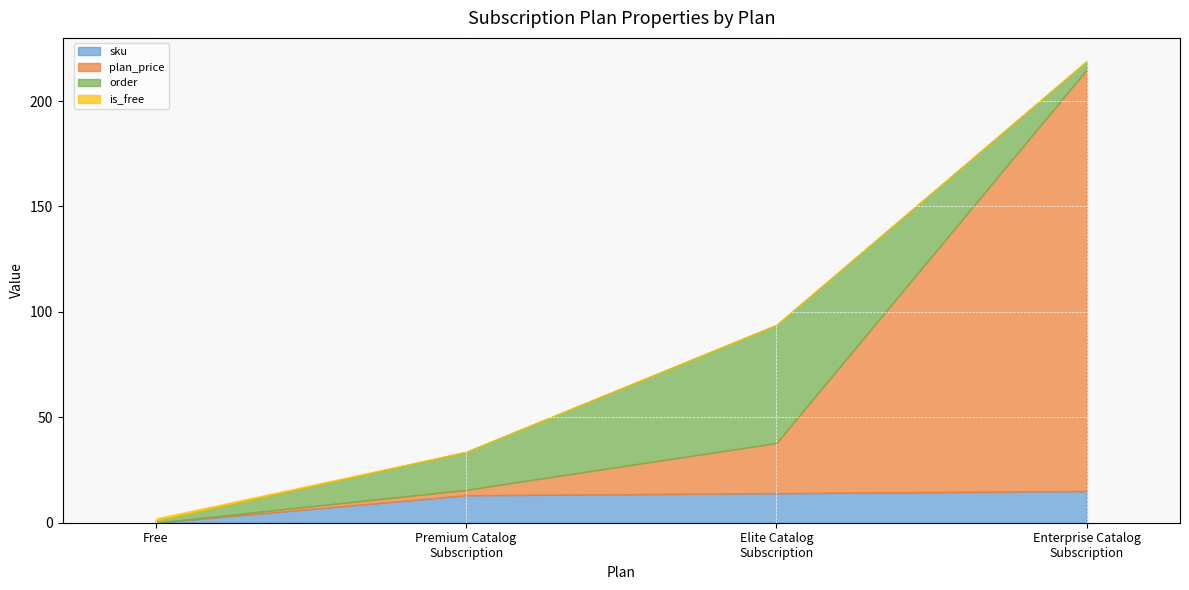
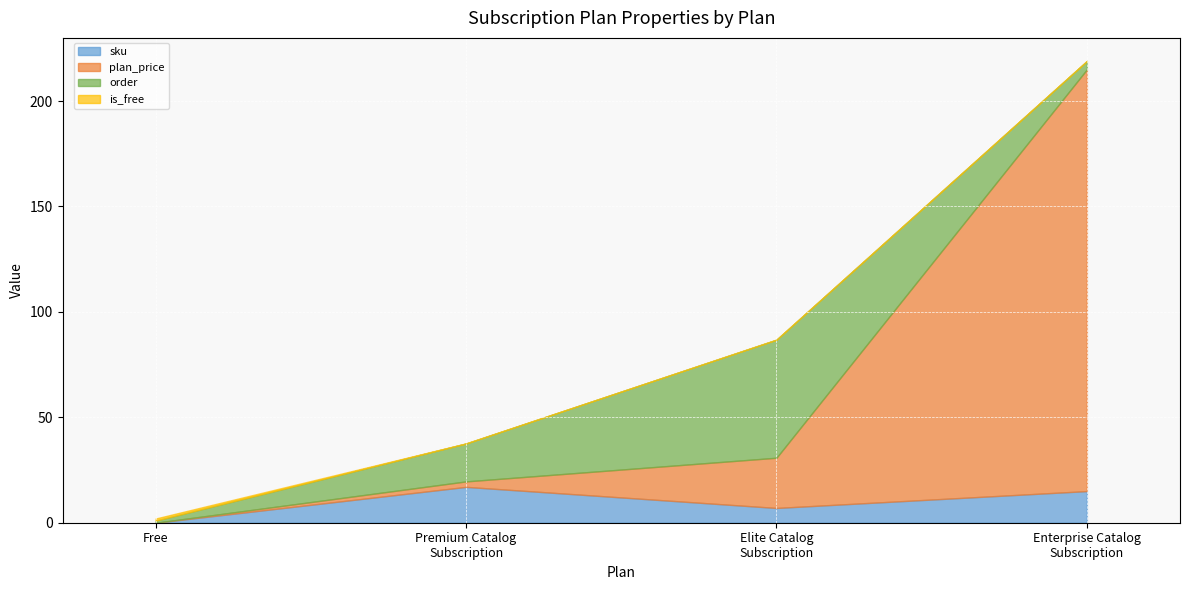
  {
    "sku": {
-     "Premium Catalog Subscription": 13,
-     "Elite Catalog Subscription": 14,
+     "Premium Catalog Subscription": 17,
+     "Elite Catalog Subscription": 7,
      "Enterprise Catalog Subscription": 15
    },
    "plan_price": {
      "Premium Catalog Subscription": 3,
      "Elite Catalog Subscription": 24,
      "Enterprise Catalog Subscription": 200
    }
  }
